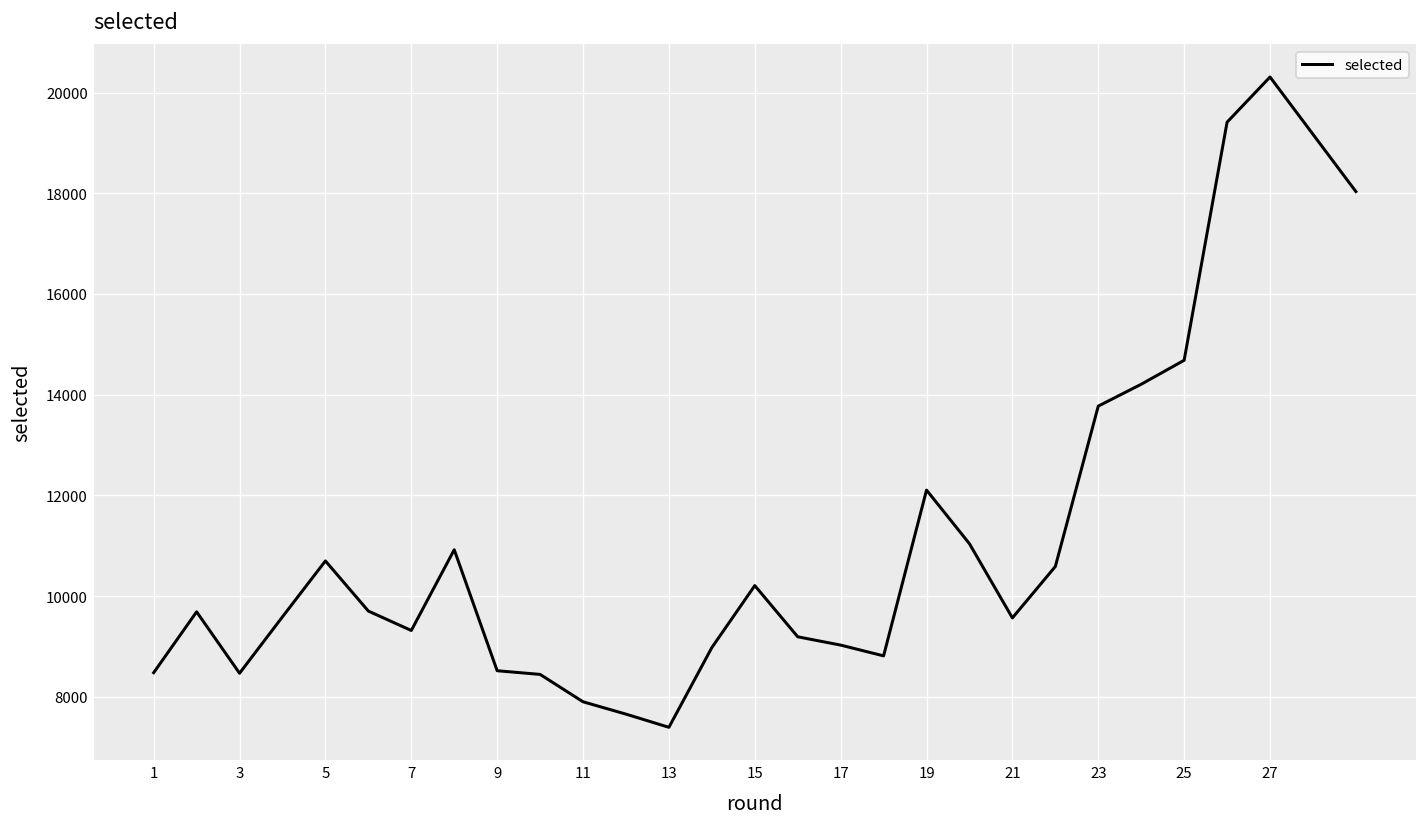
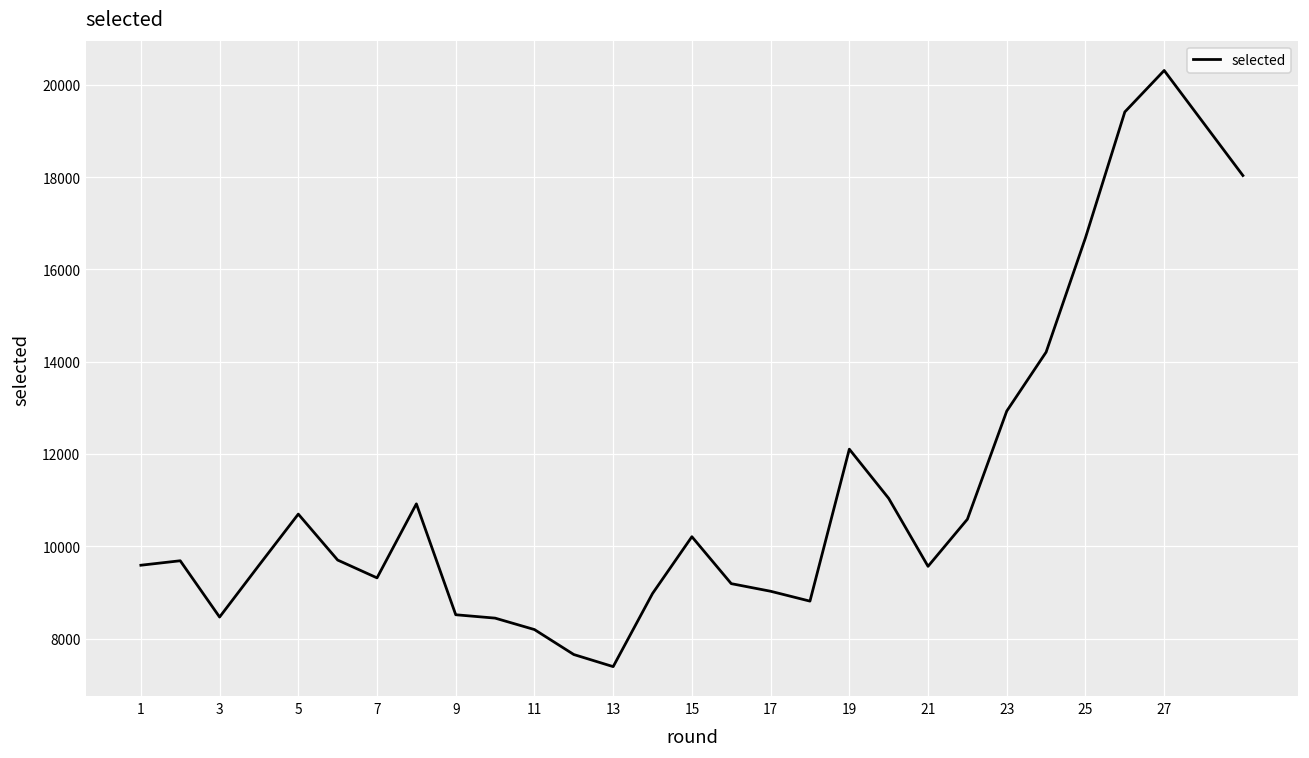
  {
-   "1": 8500,
+   "1": 9600,
    "3": 8500,
    "5": 10700,
    "7": 9300,
    "9": 8500,
-   "11": 7900,
+   "11": 8200,
    "13": 7400,
    "15": 10200,
    "17": 9000,
    "19": 12100,
    "21": 9600,
-   "23": 13800,
-   "25": 14700,
+   "23": 12900,
+   "25": 16700,
    "27": 20300
  }
